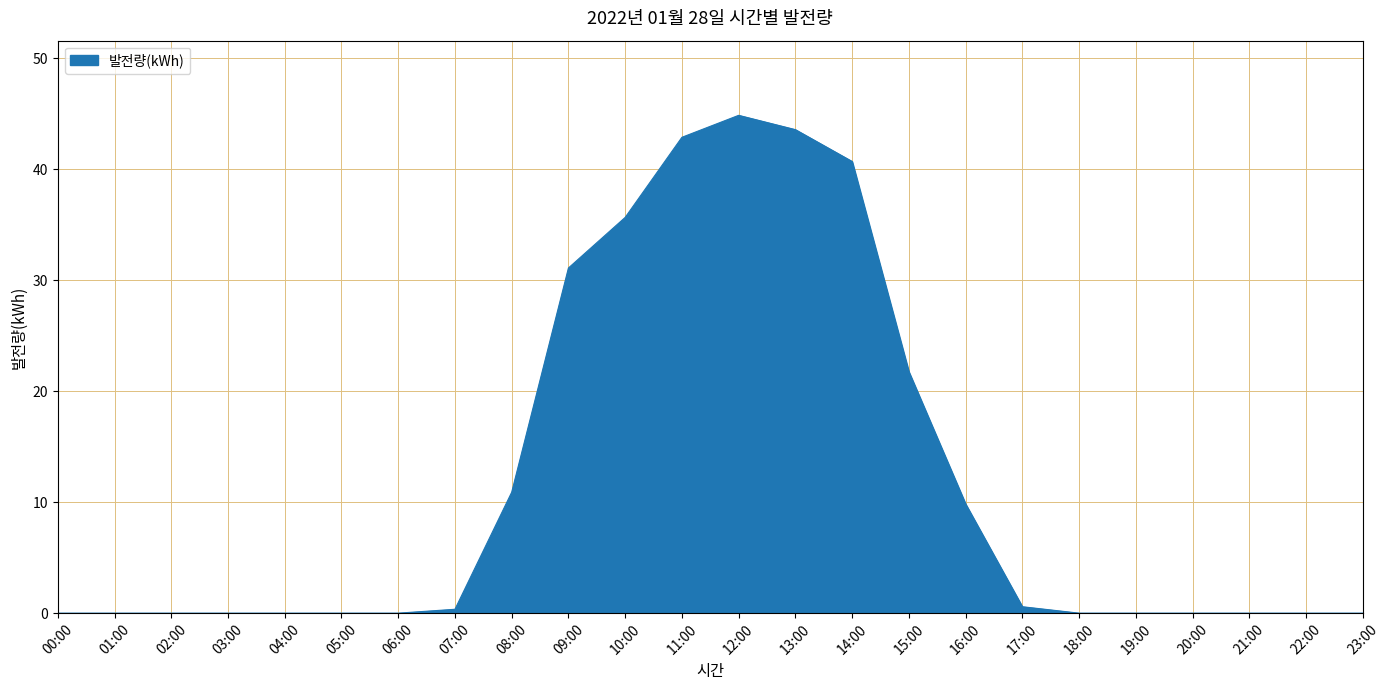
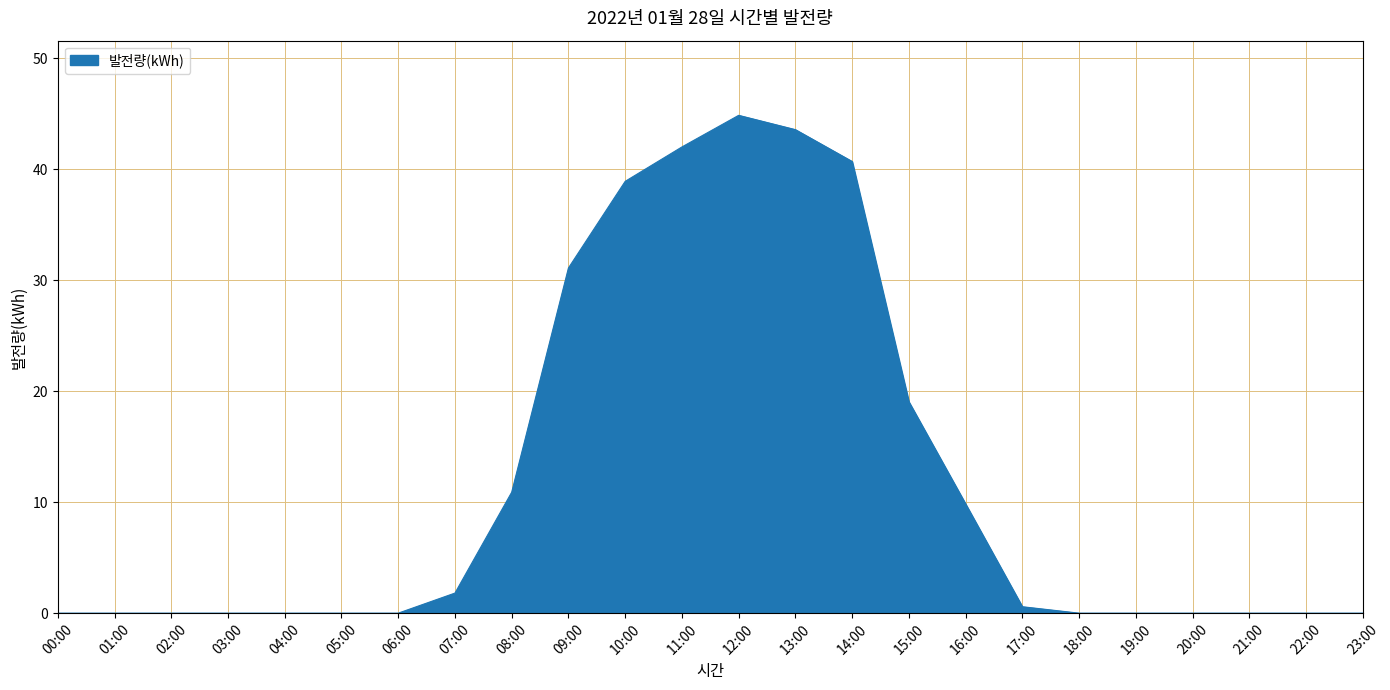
  {
    "00:00": 0.0,
    "01:00": 0.0,
    "02:00": 0.0,
    "03:00": 0.0,
    "04:00": 0.0,
    "05:00": 0.0,
    "06:00": 0.0,
-   "07:00": 0.4,
+   "07:00": 1.8,
    "08:00": 10.9,
    "09:00": 31.1,
-   "10:00": 35.7,
-   "11:00": 42.9,
+   "10:00": 38.9,
+   "11:00": 42.0,
    "12:00": 44.9,
    "13:00": 43.6,
    "14:00": 40.7,
-   "15:00": 21.8,
+   "15:00": 19.1,
    "16:00": 9.8,
    "17:00": 0.6,
    "18:00": 0.0,
    "19:00": 0.0,
    "20:00": 0.0,
    "21:00": 0.0,
    "22:00": 0.0,
    "23:00": 0.0
  }
